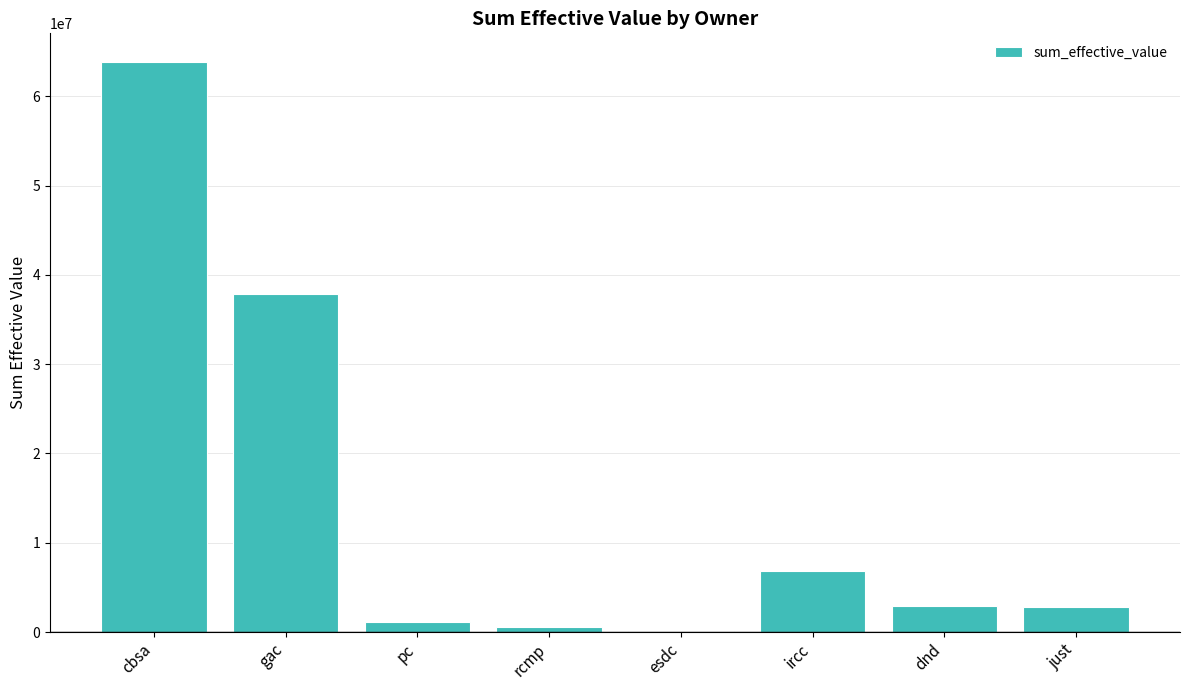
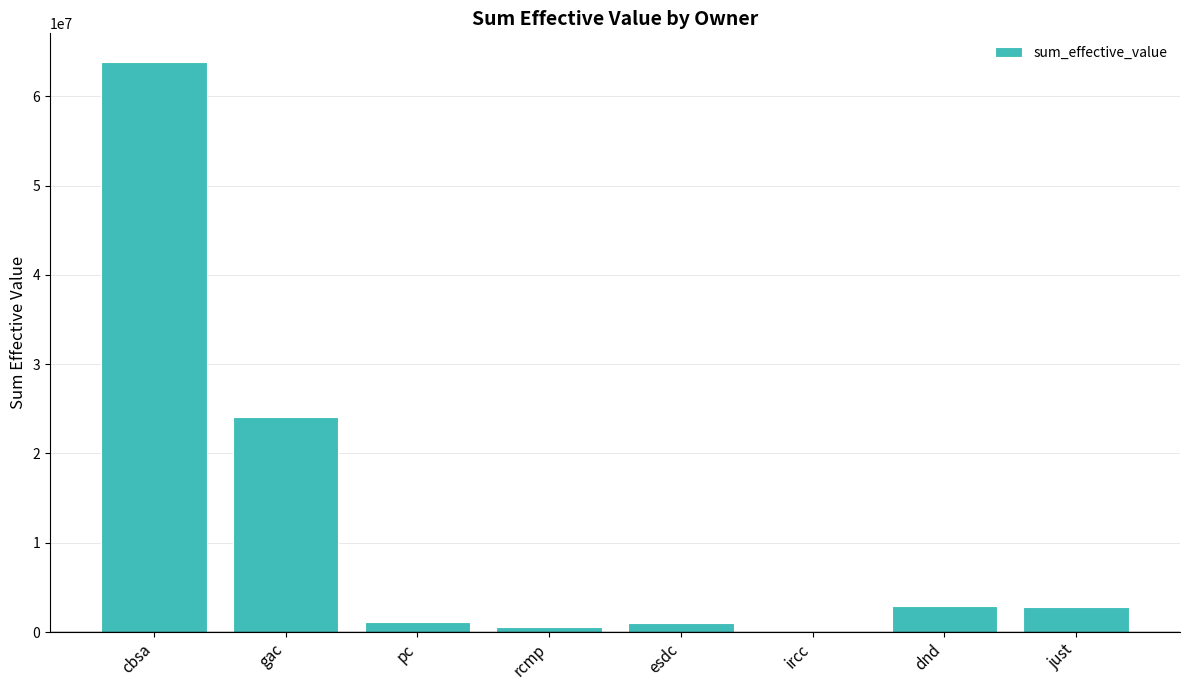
  {
    "cbsa": 64000000,
-   "gac": 38000000,
+   "gac": 24000000,
    "pc": 1000000,
    "rcmp": 1000000,
-   "esdc": 0,
-   "ircc": 7000000,
+   "esdc": 1000000,
+   "ircc": 0,
    "dnd": 3000000,
    "just": 3000000
  }
